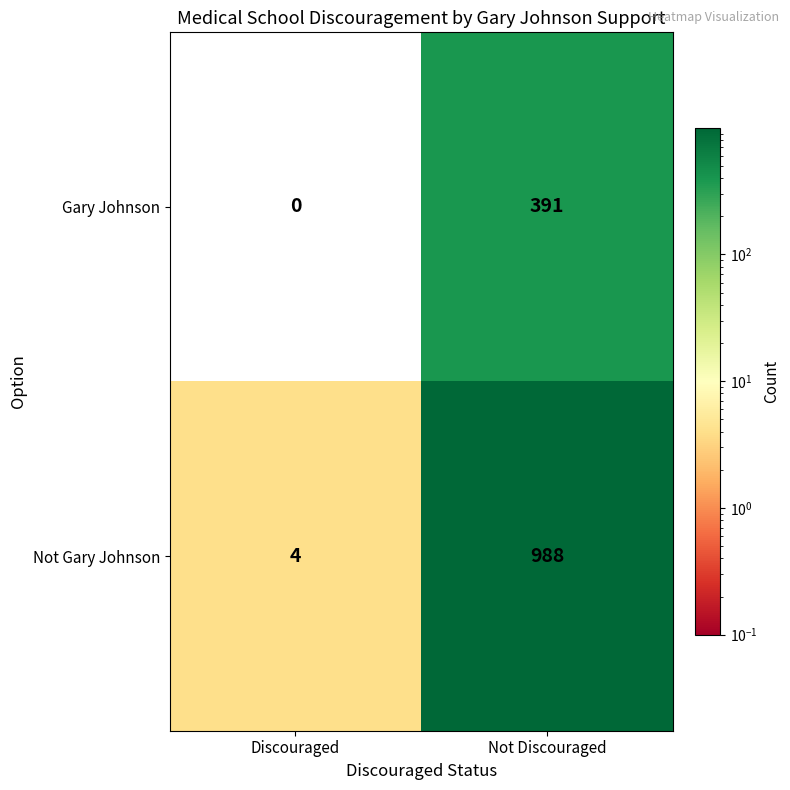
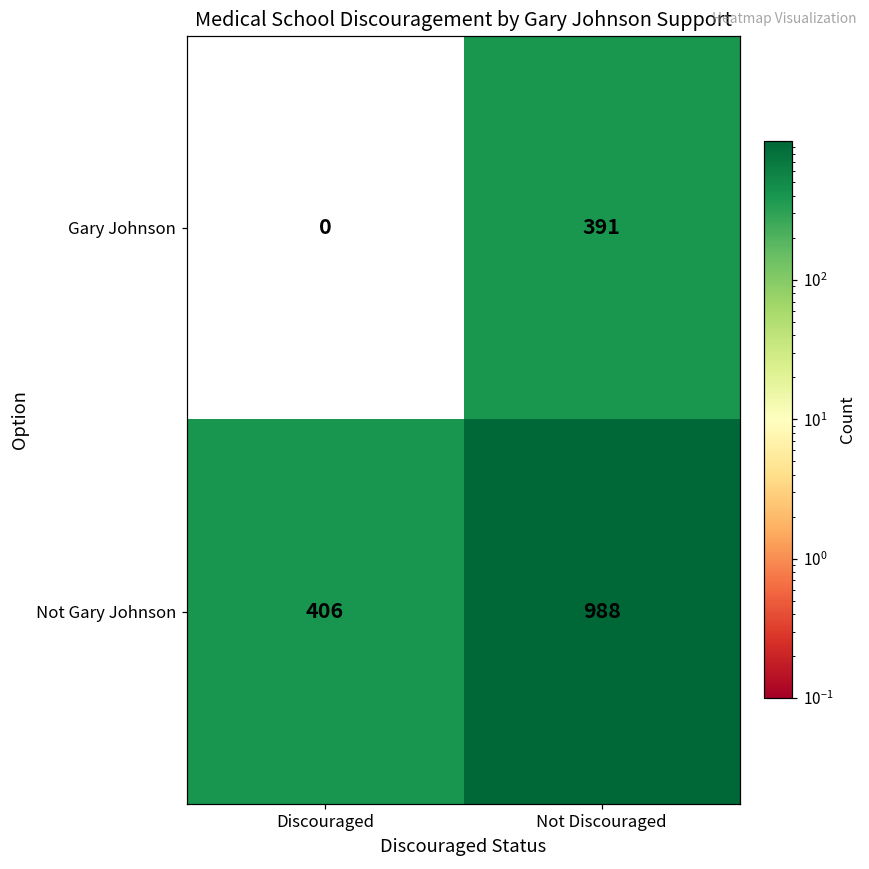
  {
    "Gary Johnson": {
      "Discouraged": 0,
      "Not Discouraged": 391
    },
    "Not Gary Johnson": {
-     "Discouraged": 4,
+     "Discouraged": 406,
      "Not Discouraged": 988
    }
  }
